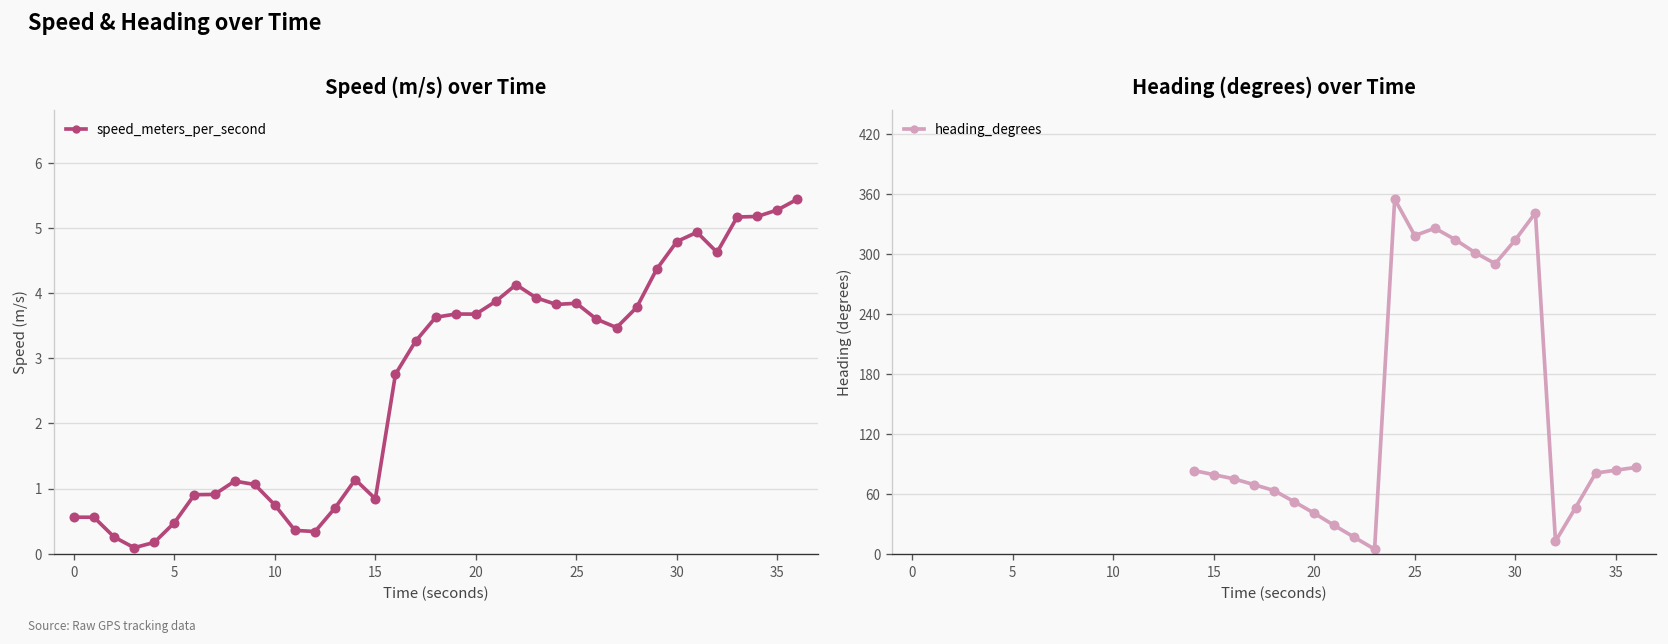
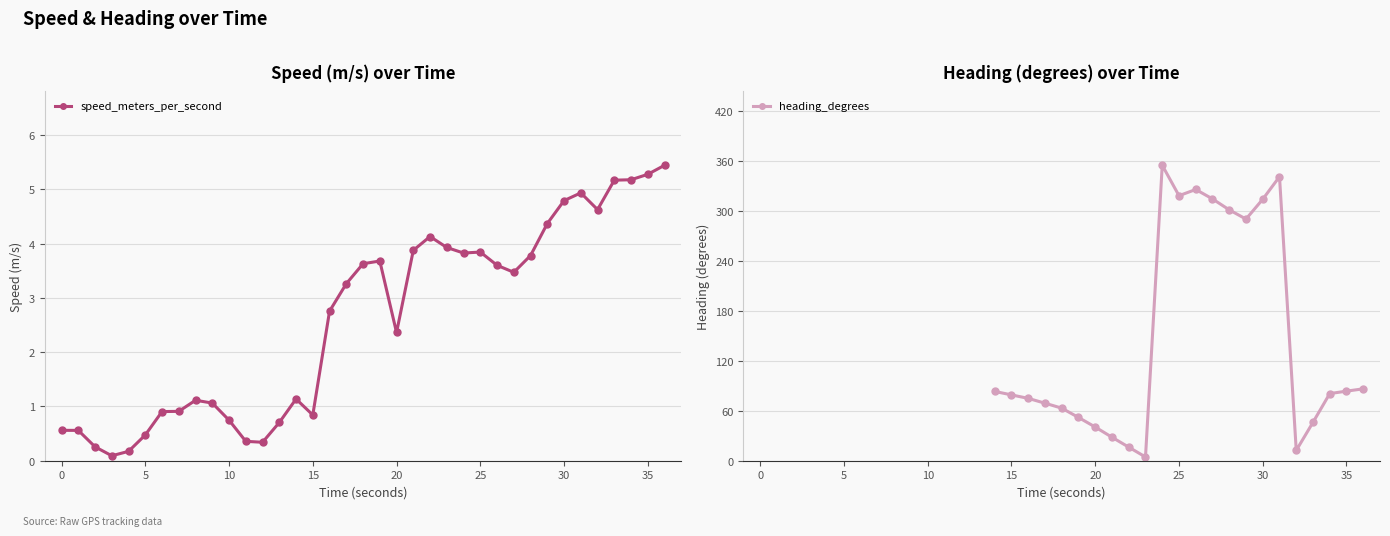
  {
    "Speed (m/s) over Time": {
      "0": 0.6,
      "5": 0.5,
      "10": 0.7,
      "15": 0.8,
-     "20": 3.7,
+     "20": 2.4,
      "25": 3.8,
      "30": 4.8,
      "35": 5.3
    },
    "Heading (degrees) over Time": {
      "15": 80,
      "20": 40,
      "25": 320,
      "30": 310,
      "35": 80
    }
  }
